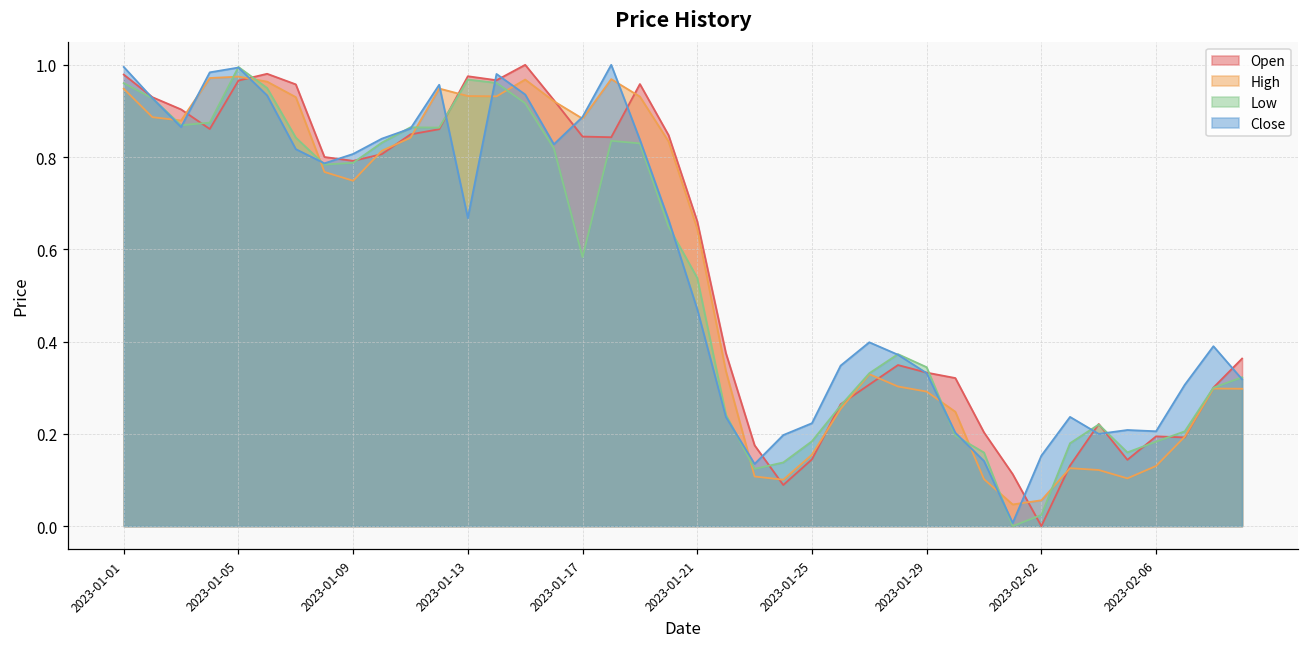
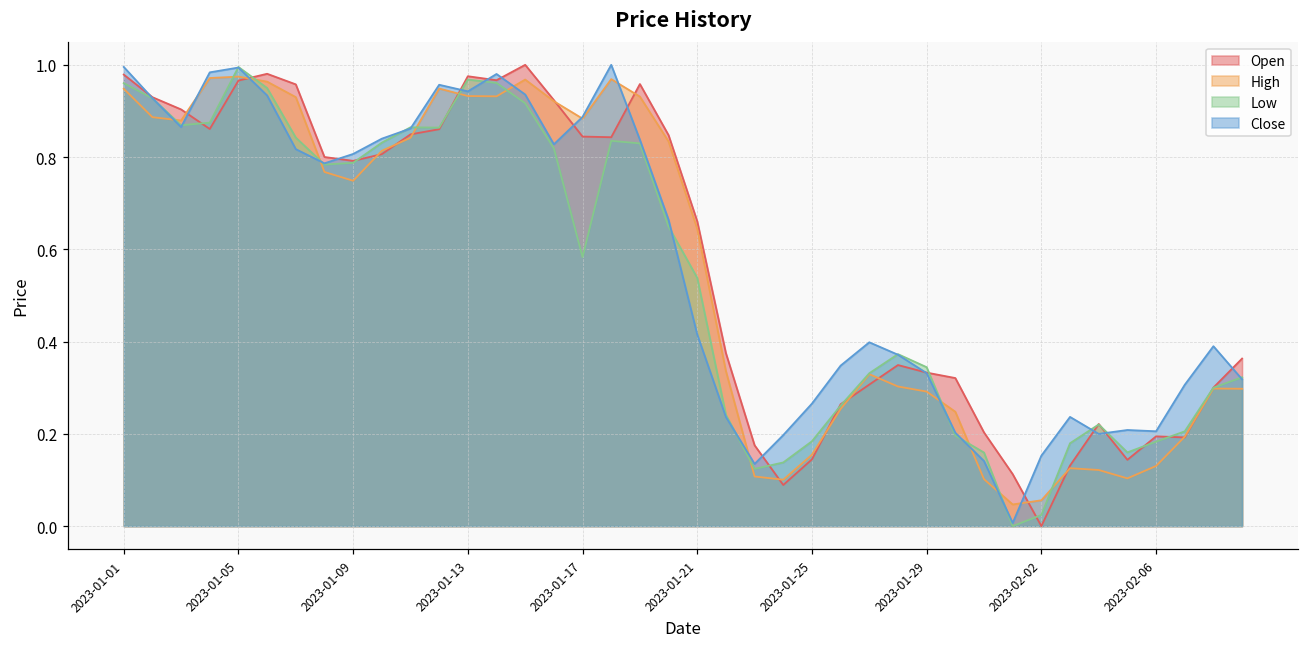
  {
    "Low": {
      "2023-01-01": 0.96,
      "2023-01-13": 0.97,
      "2023-01-17": 0.58,
      "2023-01-21": 0.54,
      "2023-01-25": 0.18,
      "2023-01-29": 0.34,
      "2023-02-02": 0.02,
      "2023-02-06": 0.18
    },
    "Close": {
      "2023-01-01": 1.00,
      "2023-01-09": 0.81,
-     "2023-01-13": 0.67,
-     "2023-01-21": 0.47,
-     "2023-01-25": 0.22,
+     "2023-01-13": 0.94,
+     "2023-01-21": 0.42,
+     "2023-01-25": 0.27,
      "2023-02-02": 0.15,
      "2023-02-06": 0.21
    }
  }
